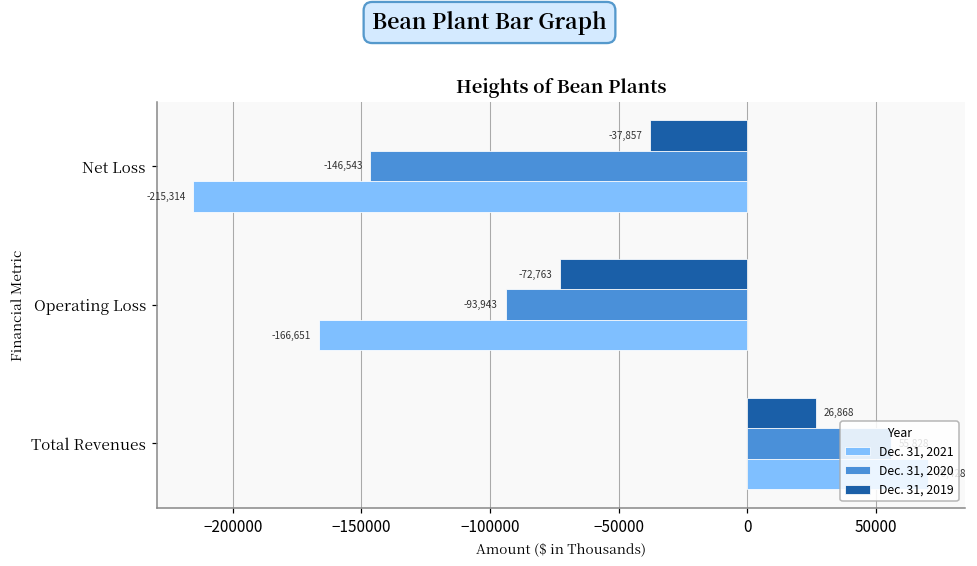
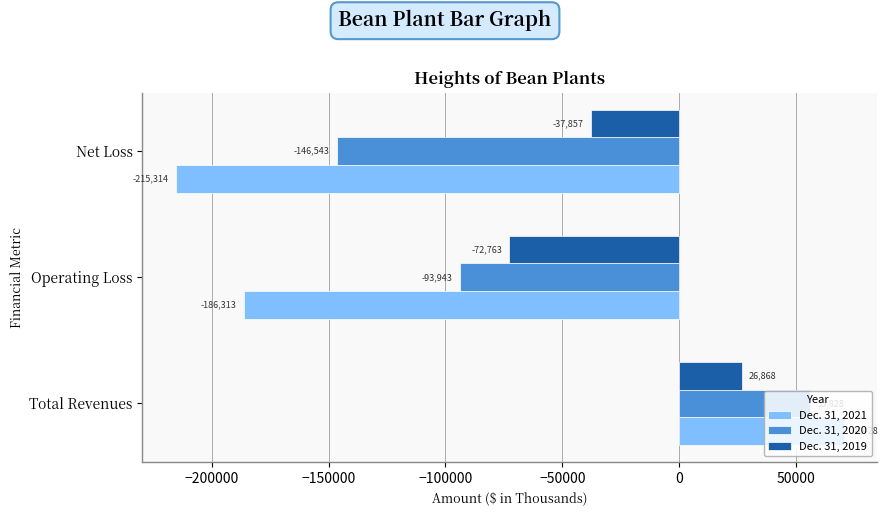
  {
    "Dec. 31, 2021": {
      "Net Loss": "-215,314",
-     "Operating Loss": "-166,651"
+     "Operating Loss": "-186,313"
    },
    "Dec. 31, 2020": {
      "Net Loss": "-146,543",
      "Operating Loss": "-93,943"
    },
    "Dec. 31, 2019": {
      "Net Loss": "-37,857",
      "Operating Loss": "-72,763",
      "Total Revenues": "26,868"
    }
  }
